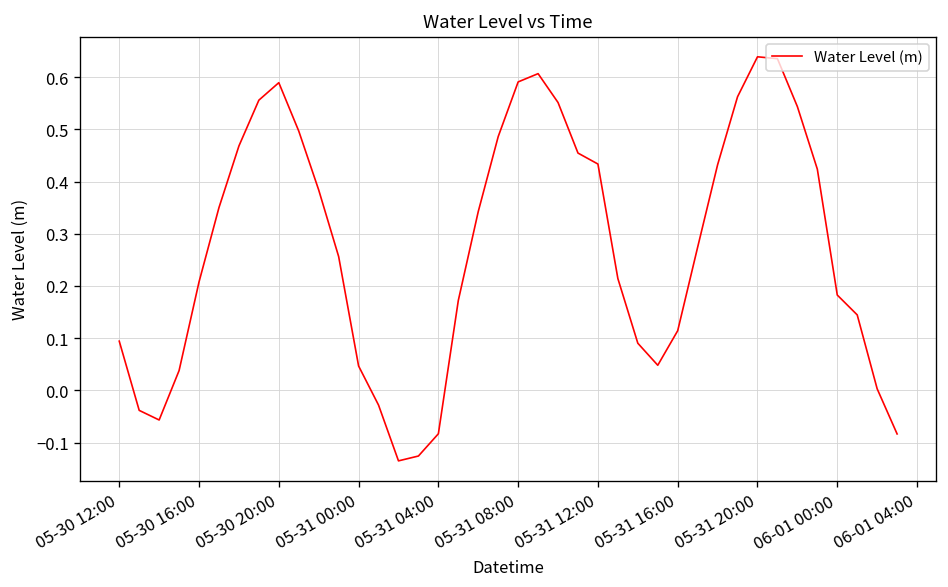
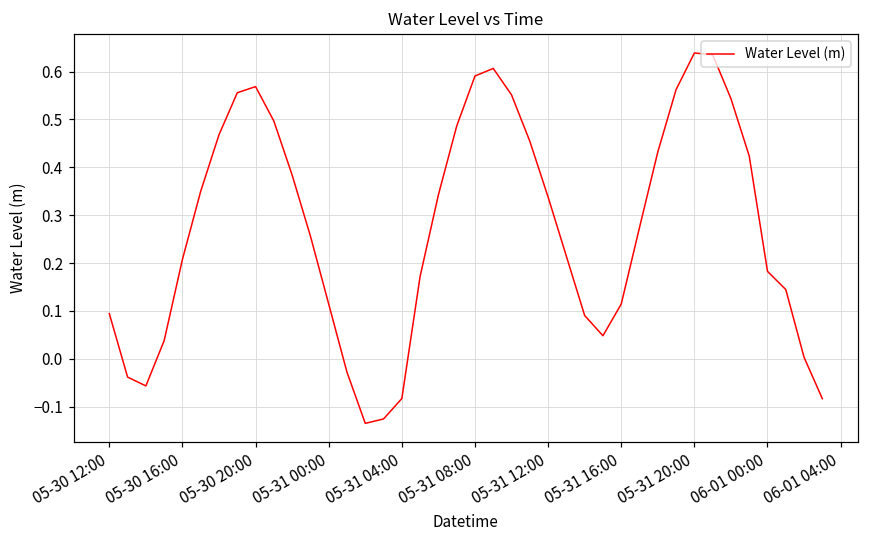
  {
    "05-30 12:00": 0.09,
    "05-30 16:00": 0.21,
-   "05-30 20:00": 0.59,
-   "05-31 00:00": 0.05,
+   "05-30 20:00": 0.57,
+   "05-31 00:00": 0.11,
    "05-31 04:00": -0.08,
    "05-31 08:00": 0.59,
-   "05-31 12:00": 0.43,
+   "05-31 12:00": 0.34,
    "05-31 16:00": 0.11,
    "05-31 20:00": 0.64,
    "06-01 00:00": 0.18
  }
